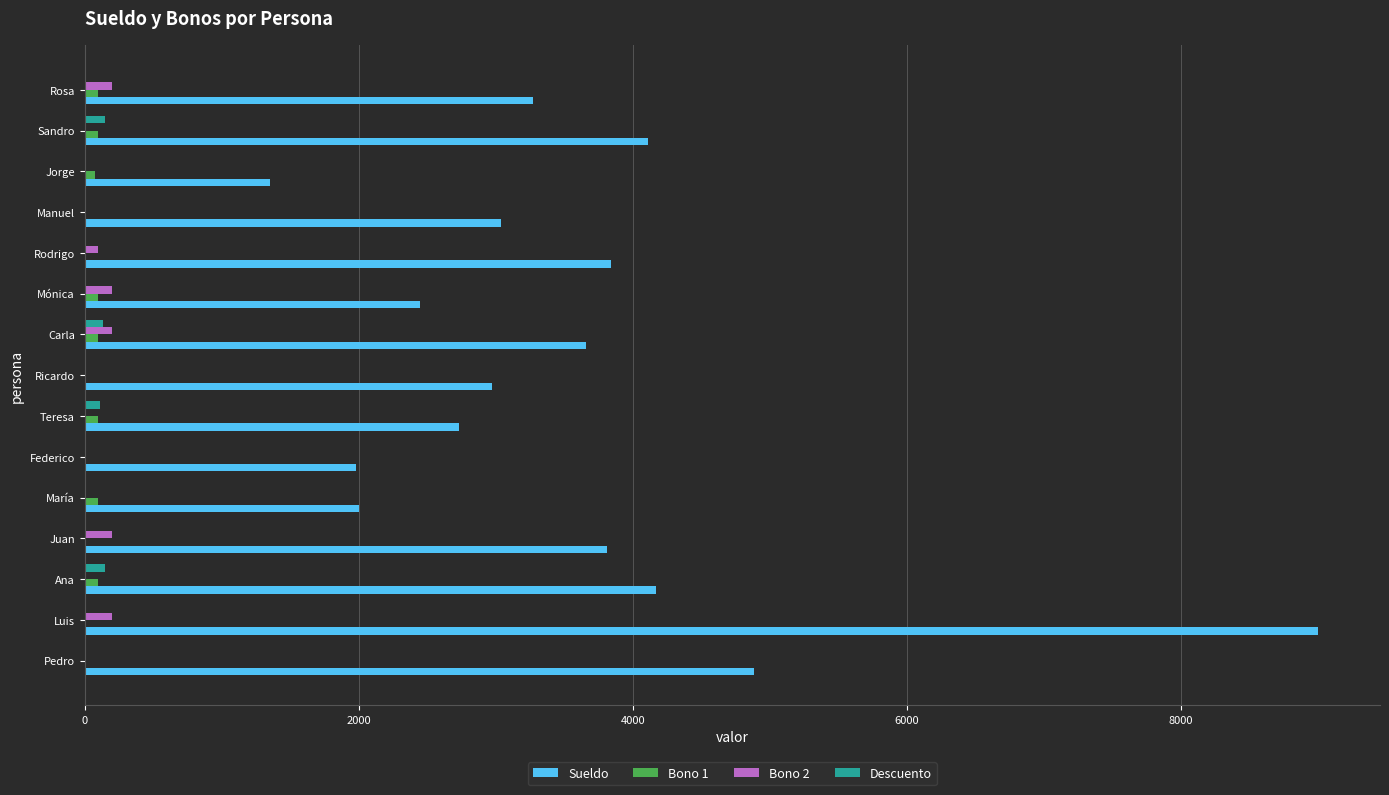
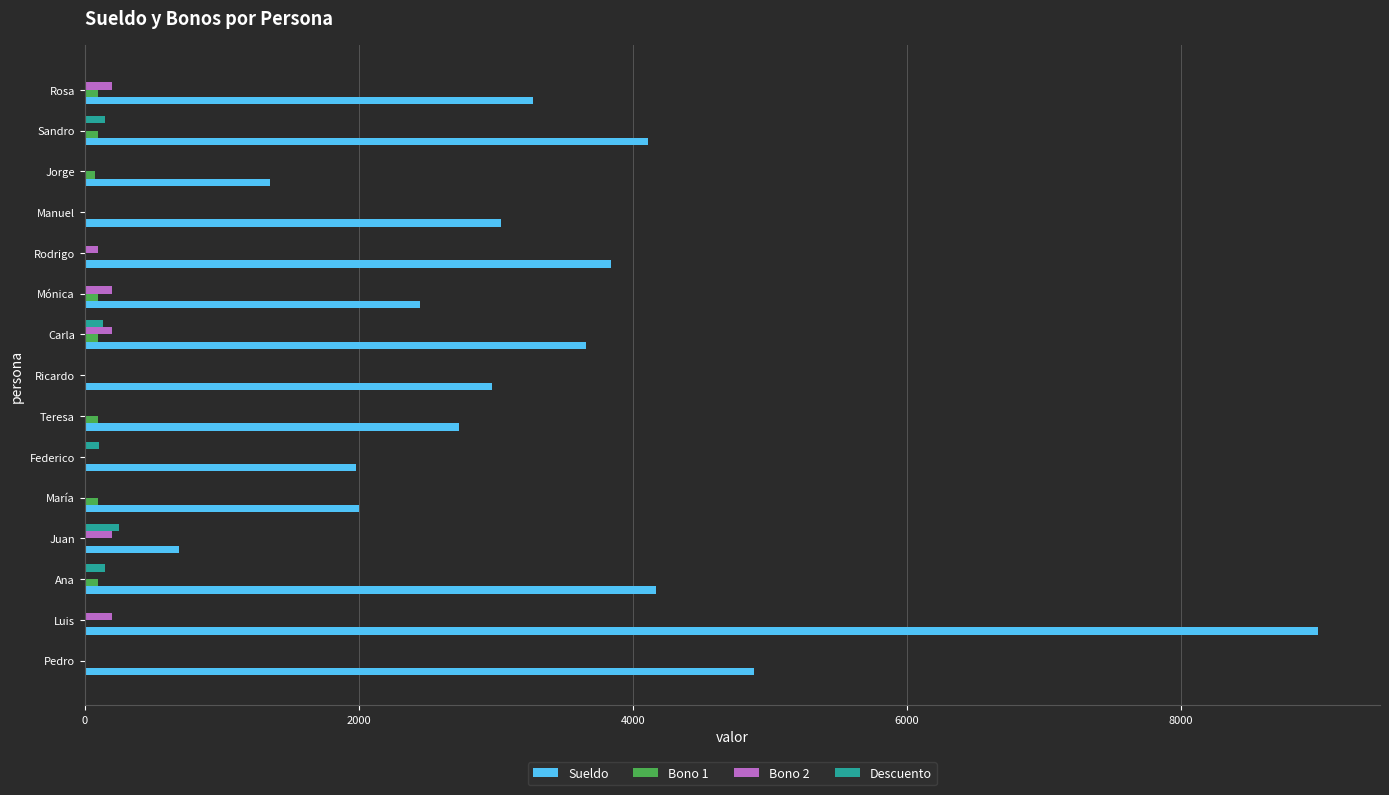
  {
    "Sueldo": {
      "Rosa": 3270,
      "Sandro": 4110,
      "Jorge": 1350,
      "Manuel": 3040,
      "Rodrigo": 3840,
      "Mónica": 2450,
      "Carla": 3660,
      "Ricardo": 2970,
      "Teresa": 2730,
      "Federico": 1980,
      "María": 2000,
-     "Juan": 3810,
+     "Juan": 690,
      "Ana": 4170,
      "Luis": 9000,
      "Pedro": 4880
    },
    "Bono 1": {
      "Rosa": 100,
      "Sandro": 100,
      "Jorge": 70,
      "Manuel": 0,
      "Rodrigo": 0,
      "Mónica": 100,
      "Carla": 100,
      "Ricardo": 0,
      "Teresa": 100,
      "Federico": 0,
      "María": 100,
      "Juan": 0,
      "Ana": 100,
      "Luis": 0,
      "Pedro": 0
    },
    "Bono 2": {
      "Rosa": 200,
      "Sandro": 0,
      "Jorge": 0,
      "Manuel": 0,
      "Rodrigo": 100,
      "Mónica": 200,
      "Carla": 200,
      "Ricardo": 0,
      "Teresa": 0,
      "Federico": 0,
      "María": 0,
      "Juan": 200,
      "Ana": 0,
      "Luis": 200,
      "Pedro": 0
    },
    "Descuento": {
      "Rosa": 0,
      "Sandro": 150,
      "Jorge": 0,
      "Manuel": 0,
      "Rodrigo": 0,
      "Mónica": 0,
      "Carla": 140,
      "Ricardo": 0,
-     "Teresa": 110,
-     "Federico": 0,
+     "Teresa": 0,
+     "Federico": 110,
      "María": 0,
-     "Juan": 0,
+     "Juan": 250,
      "Ana": 150,
      "Luis": 0,
      "Pedro": 0
    }
  }
